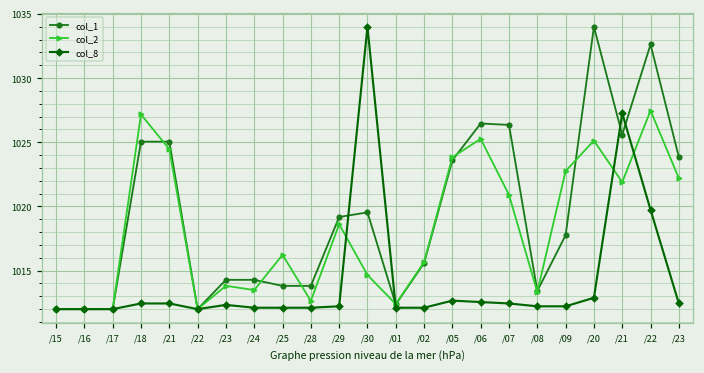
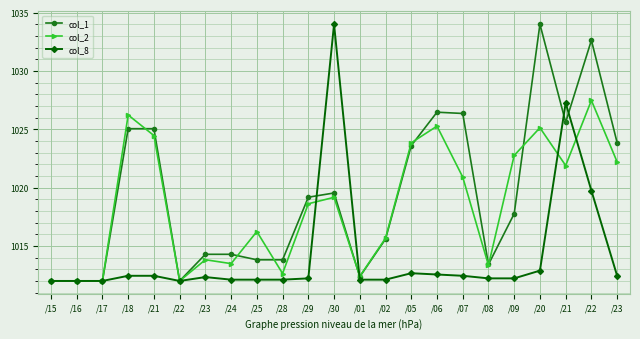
  {
    "col_2": {
-     "/18": 1027.2,
+     "/18": 1026.2,
      "/24": 1013.5,
      "/25": 1016.2,
      "/28": 1012.6,
      "/29": 1018.6,
-     "/30": 1014.7,
+     "/30": 1019.2,
      "/05": 1023.8,
      "/06": 1025.3,
      "/07": 1020.9,
      "/09": 1022.8,
      "/20": 1025.1
    }
  }
